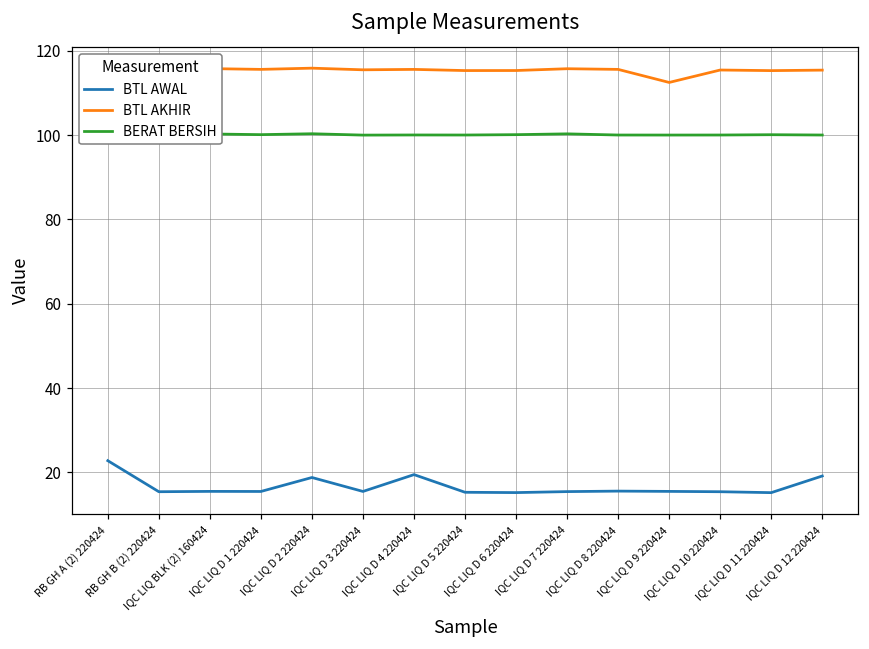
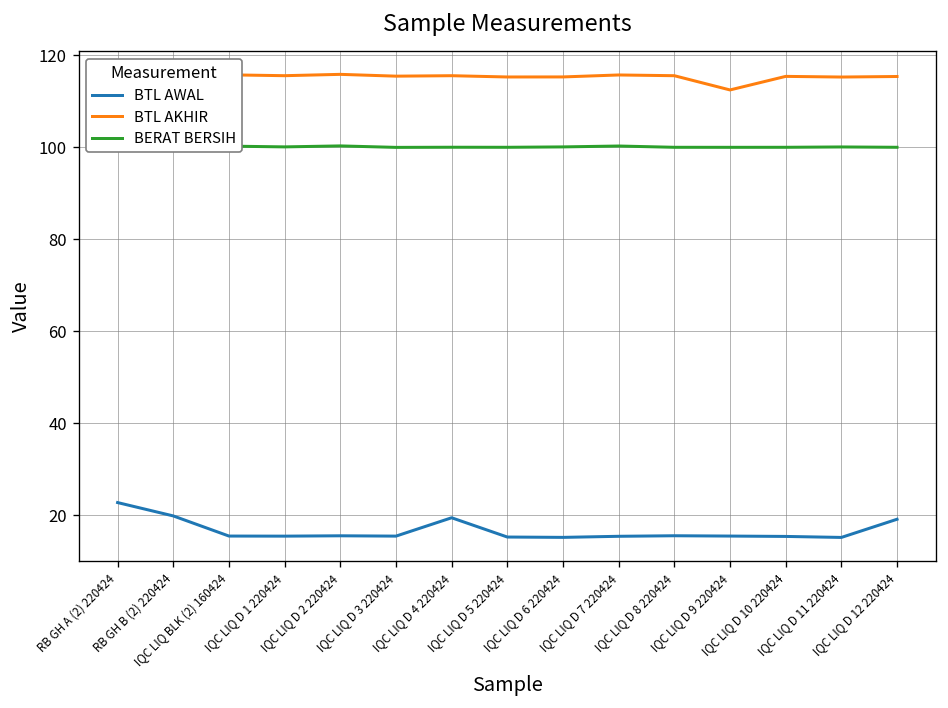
  {
    "BTL AWAL": {
      "RB GH A (2) 220424": 23,
-     "RB GH B (2) 220424": 15,
+     "RB GH B (2) 220424": 20,
      "IQC LIQ BLK (2) 160424": 16,
      "IQC LIQ D 1 220424": 15,
-     "IQC LIQ D 2 220424": 19,
+     "IQC LIQ D 2 220424": 16,
      "IQC LIQ D 3 220424": 15,
      "IQC LIQ D 4 220424": 19,
      "IQC LIQ D 5 220424": 15,
      "IQC LIQ D 6 220424": 15,
      "IQC LIQ D 7 220424": 15,
      "IQC LIQ D 8 220424": 16,
      "IQC LIQ D 9 220424": 15,
      "IQC LIQ D 10 220424": 15,
      "IQC LIQ D 11 220424": 15,
      "IQC LIQ D 12 220424": 19
    },
    "BTL AKHIR": {
      "IQC LIQ D 1 220424": 116,
      "IQC LIQ D 2 220424": 116,
      "IQC LIQ D 3 220424": 116,
      "IQC LIQ D 4 220424": 116,
      "IQC LIQ D 5 220424": 115,
      "IQC LIQ D 6 220424": 115,
      "IQC LIQ D 7 220424": 116,
      "IQC LIQ D 8 220424": 116,
      "IQC LIQ D 9 220424": 113,
      "IQC LIQ D 10 220424": 115,
      "IQC LIQ D 11 220424": 115,
      "IQC LIQ D 12 220424": 115
    },
    "BERAT BERSIH": {
      "IQC LIQ D 1 220424": 100,
      "IQC LIQ D 2 220424": 100,
      "IQC LIQ D 3 220424": 100,
      "IQC LIQ D 4 220424": 100,
      "IQC LIQ D 5 220424": 100,
      "IQC LIQ D 6 220424": 100,
      "IQC LIQ D 7 220424": 100,
      "IQC LIQ D 8 220424": 100,
      "IQC LIQ D 9 220424": 100,
      "IQC LIQ D 10 220424": 100,
      "IQC LIQ D 11 220424": 100,
      "IQC LIQ D 12 220424": 100
    }
  }
